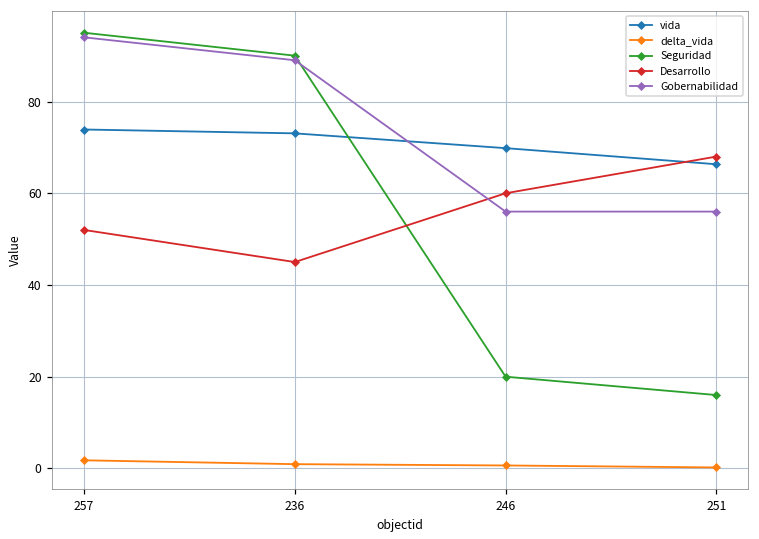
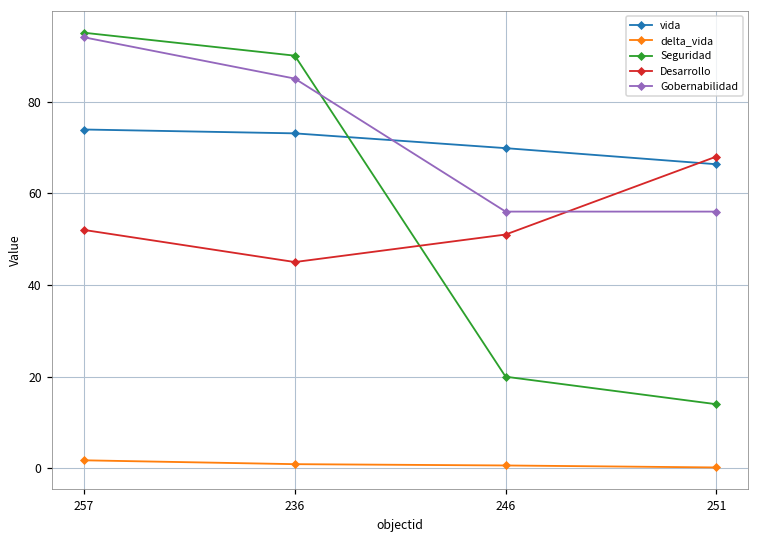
  {
    "vida": {
      "257": 74,
      "236": 73,
      "246": 70,
      "251": 66
    },
    "delta_vida": {
      "257": 2,
      "236": 1,
      "246": 1,
      "251": 0
    },
    "Seguridad": {
      "257": 95,
      "236": 90,
      "246": 20,
-     "251": 16
+     "251": 14
    },
    "Desarrollo": {
      "257": 52,
      "236": 45,
-     "246": 60,
+     "246": 51,
      "251": 68
    },
    "Gobernabilidad": {
      "257": 94,
-     "236": 89,
+     "236": 85,
      "246": 56,
      "251": 56
    }
  }
